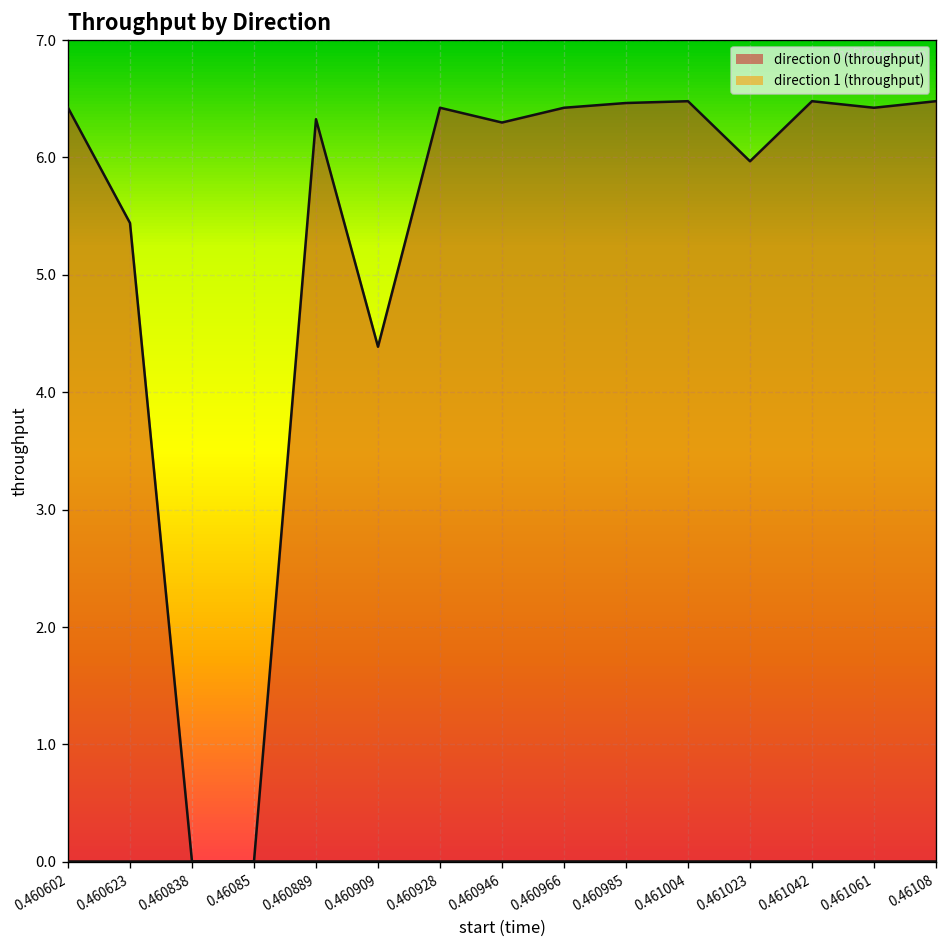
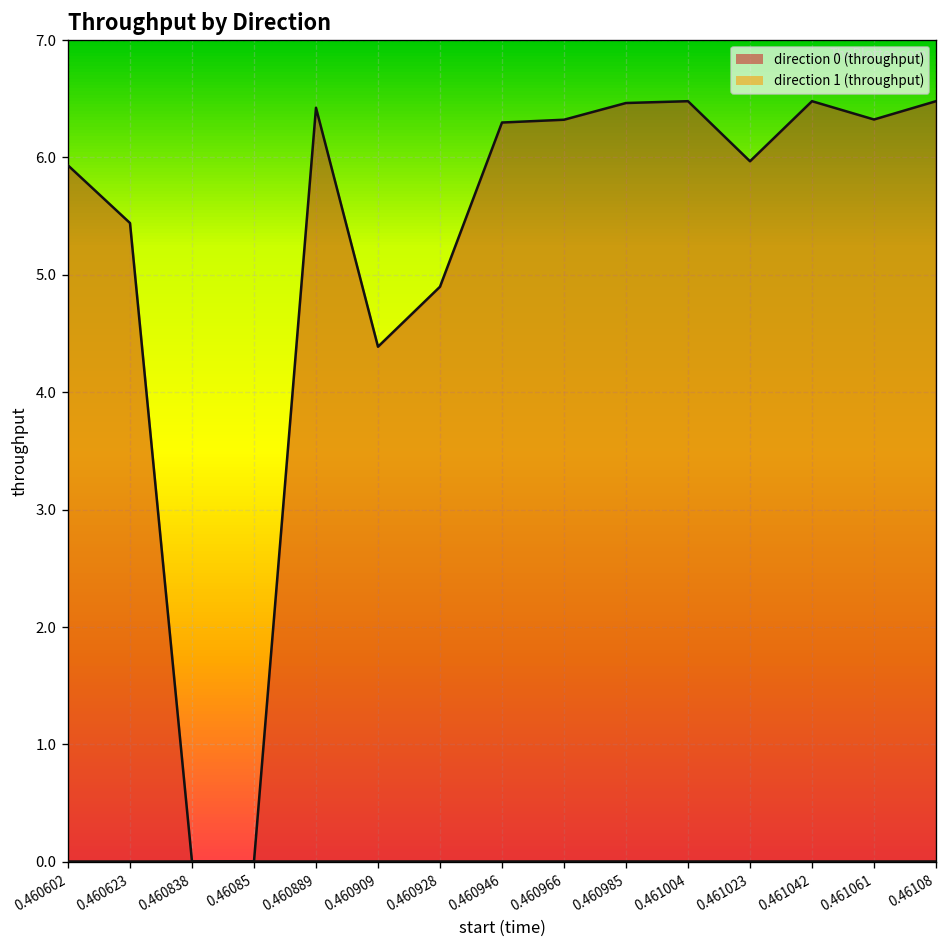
  {
    "direction 0 (throughput)": {
-     "0.460602": 6.4,
+     "0.460602": 5.9,
      "0.460623": 5.4,
-     "0.460889": 6.3,
+     "0.460889": 6.4,
      "0.460909": 4.4,
-     "0.460928": 6.4,
+     "0.460928": 4.9,
      "0.460946": 6.3,
-     "0.460966": 6.4,
+     "0.460966": 6.3,
      "0.460985": 6.5,
      "0.461004": 6.5,
      "0.461023": 6.0,
      "0.461042": 6.5,
-     "0.461061": 6.4,
+     "0.461061": 6.3,
      "0.46108": 6.5
    },
    "direction 1 (throughput)": {
      "0.460602": 0.0,
      "0.460623": 0.0,
      "0.460889": 0.0,
      "0.460909": 0.0,
      "0.460928": 0.0,
      "0.460946": 0.0,
      "0.460966": 0.0,
      "0.460985": 0.0,
      "0.461004": 0.0,
      "0.461023": 0.0,
      "0.461042": 0.0,
      "0.461061": 0.0,
      "0.46108": 0.0
    }
  }
